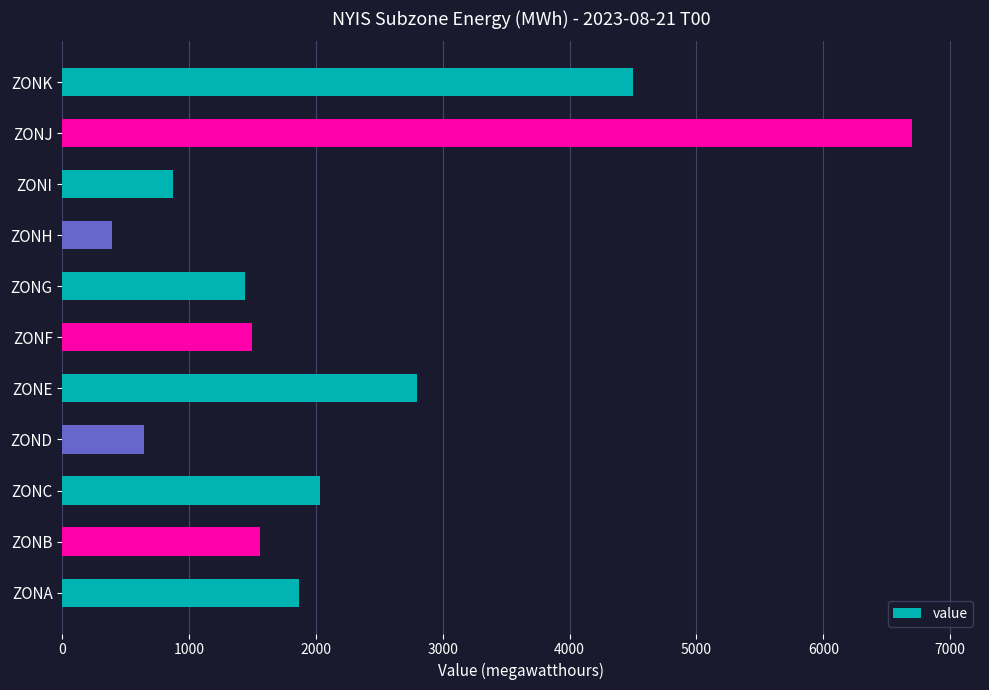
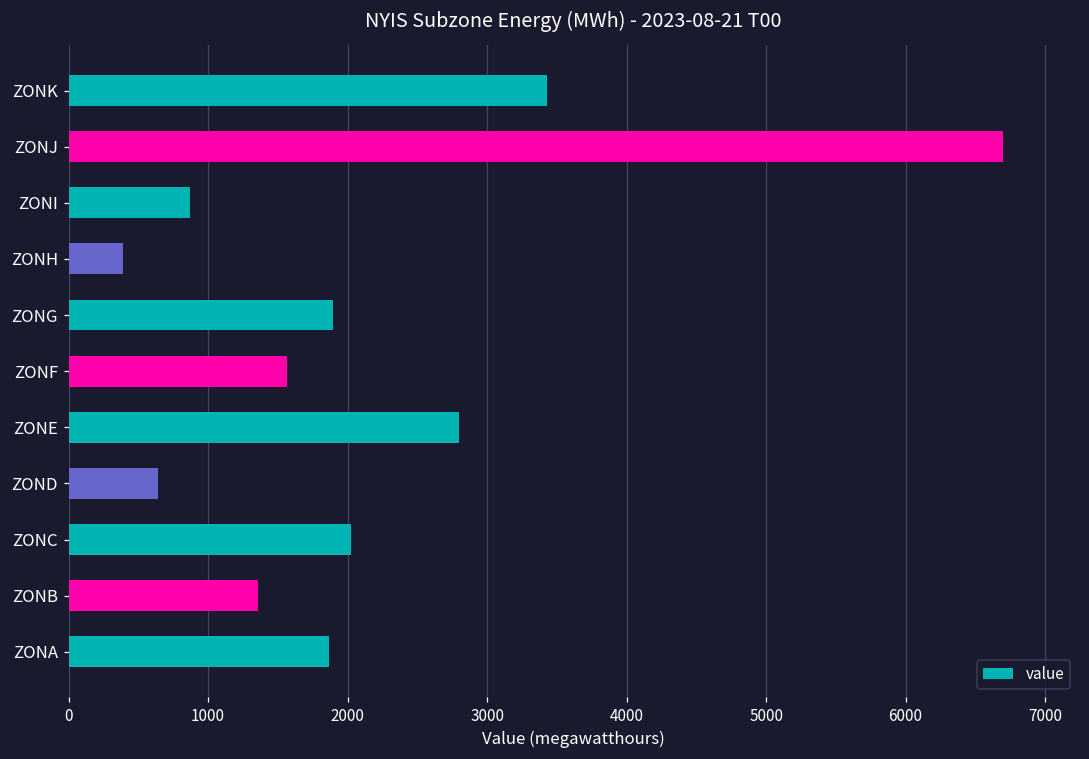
  {
-   "ZONK": 4500,
+   "ZONK": 3430,
    "ZONJ": 6700,
    "ZONI": 870,
    "ZONH": 390,
-   "ZONG": 1440,
-   "ZONF": 1500,
+   "ZONG": 1900,
+   "ZONF": 1570,
    "ZONE": 2800,
    "ZOND": 640,
    "ZONC": 2030,
-   "ZONB": 1560,
+   "ZONB": 1360,
    "ZONA": 1870
  }
